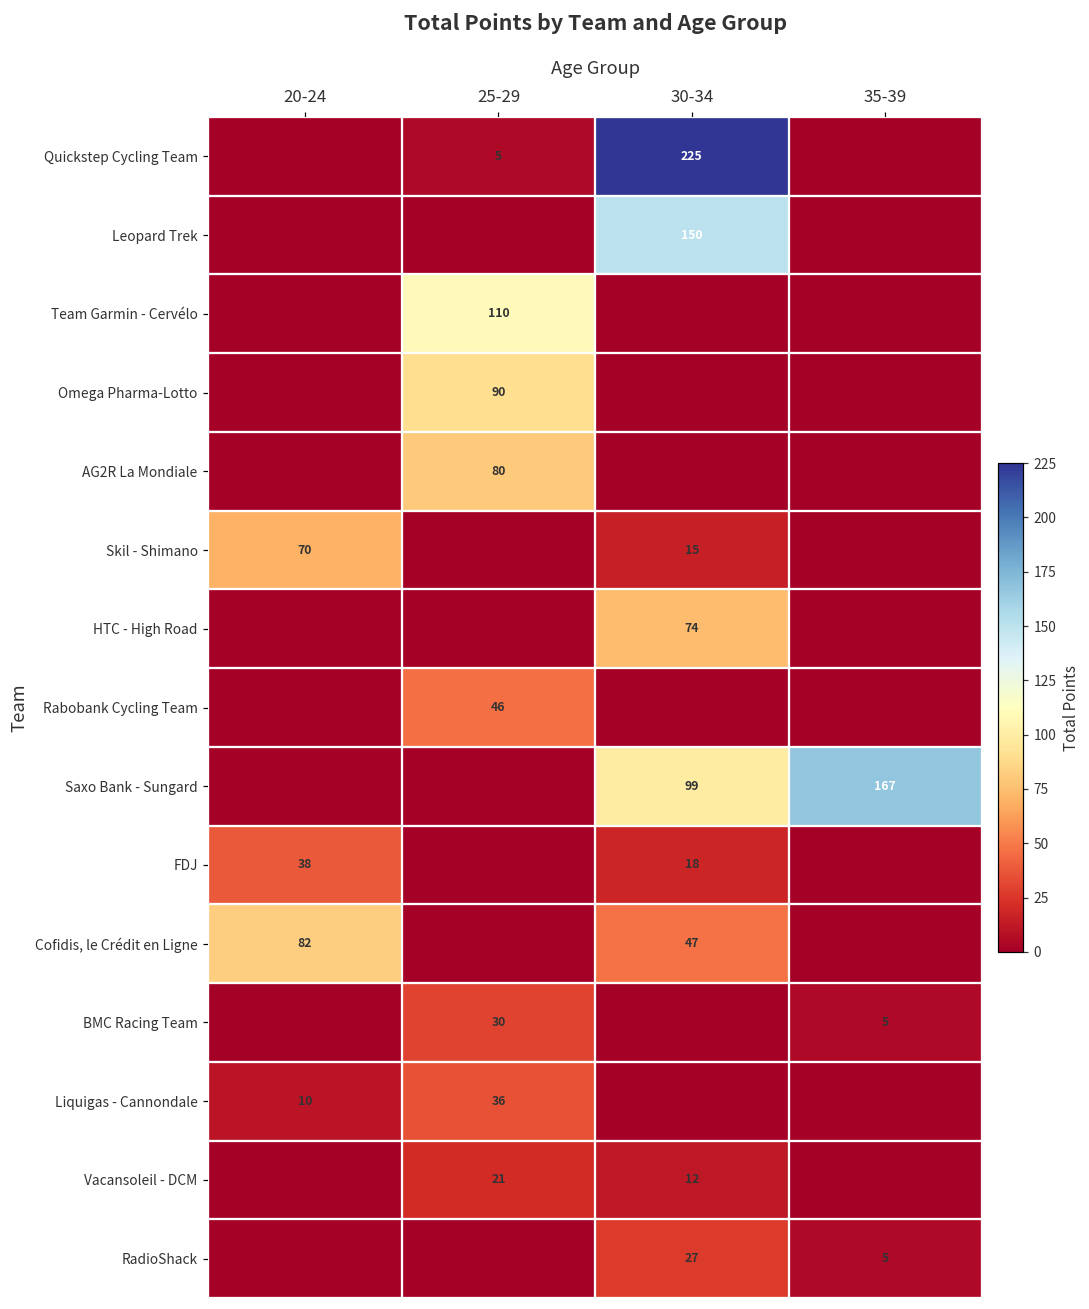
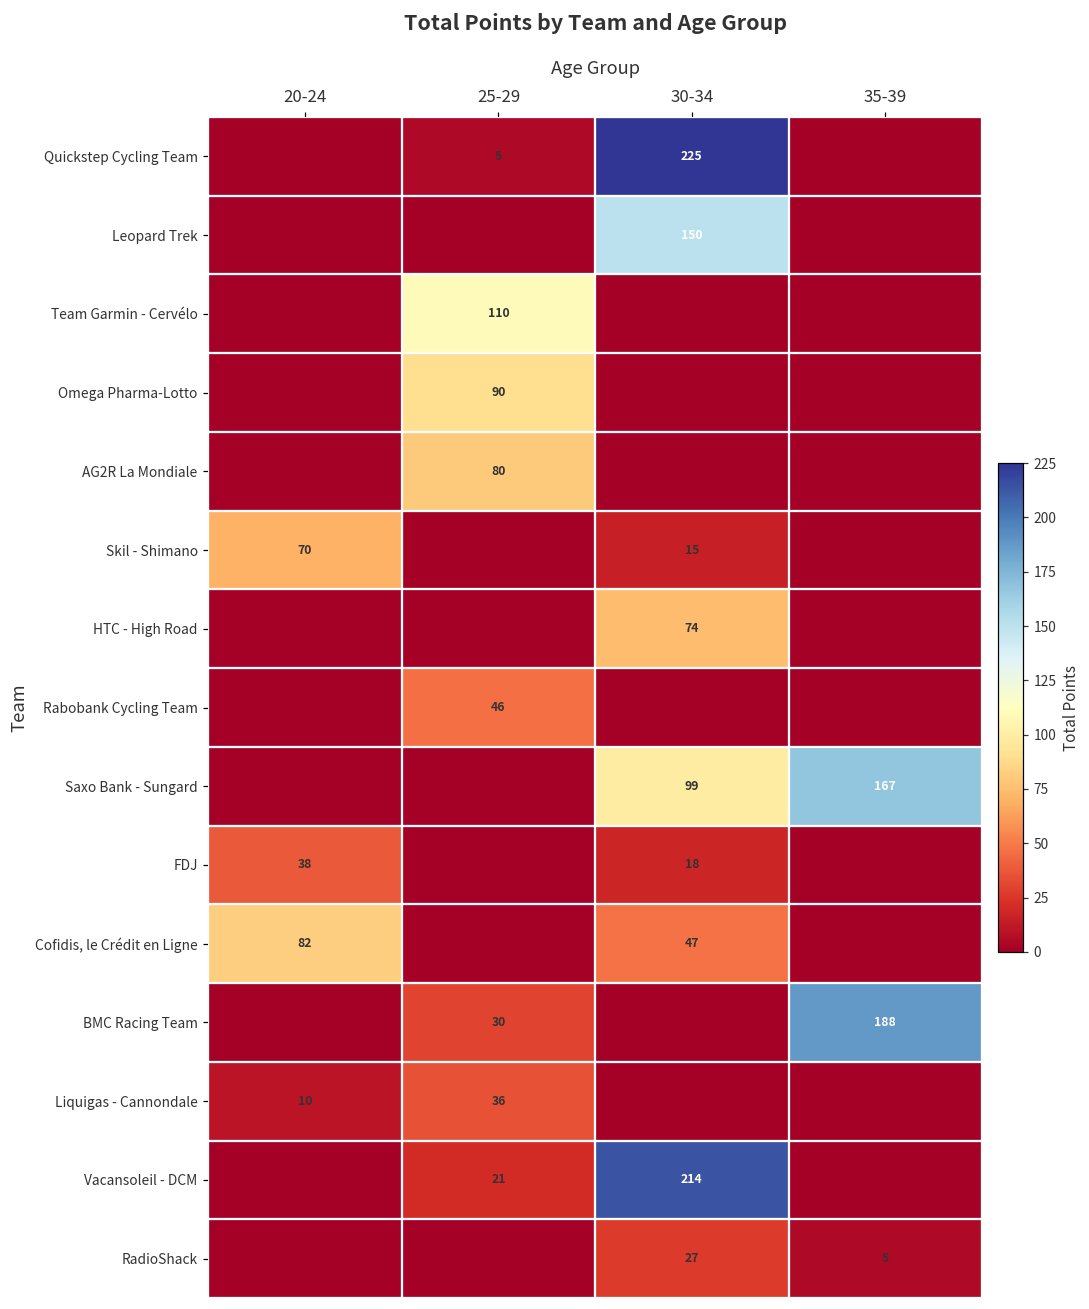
  {
    "Quickstep Cycling Team": {
      "25-29": 5,
      "30-34": 225
    },
    "Leopard Trek": {
      "30-34": 150
    },
    "Team Garmin - Cervélo": {
      "25-29": 110
    },
    "Omega Pharma-Lotto": {
      "25-29": 90
    },
    "AG2R La Mondiale": {
      "25-29": 80
    },
    "Skil - Shimano": {
      "20-24": 70,
      "30-34": 15
    },
    "HTC - High Road": {
      "30-34": 74
    },
    "Rabobank Cycling Team": {
      "25-29": 46
    },
    "Saxo Bank - Sungard": {
      "30-34": 99,
      "35-39": 167
    },
    "FDJ": {
      "20-24": 38,
      "30-34": 18
    },
    "Cofidis, le Crédit en Ligne": {
      "20-24": 82,
      "30-34": 47
    },
    "BMC Racing Team": {
      "25-29": 30,
-     "35-39": 5
+     "35-39": 188
    },
    "Liquigas - Cannondale": {
      "20-24": 10,
      "25-29": 36
    },
    "Vacansoleil - DCM": {
      "25-29": 21,
-     "30-34": 12
+     "30-34": 214
    },
    "RadioShack": {
      "30-34": 27,
      "35-39": 5
    }
  }
